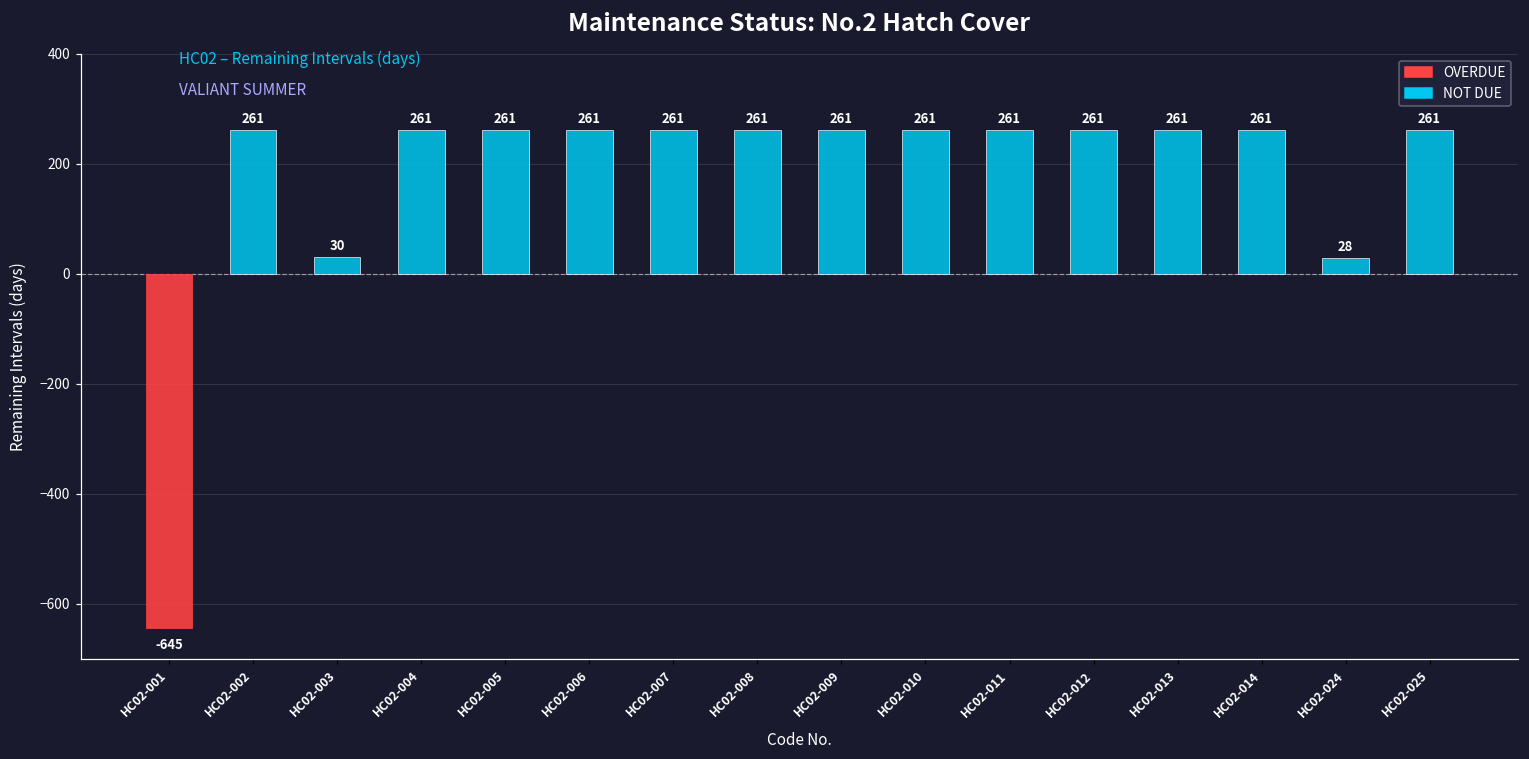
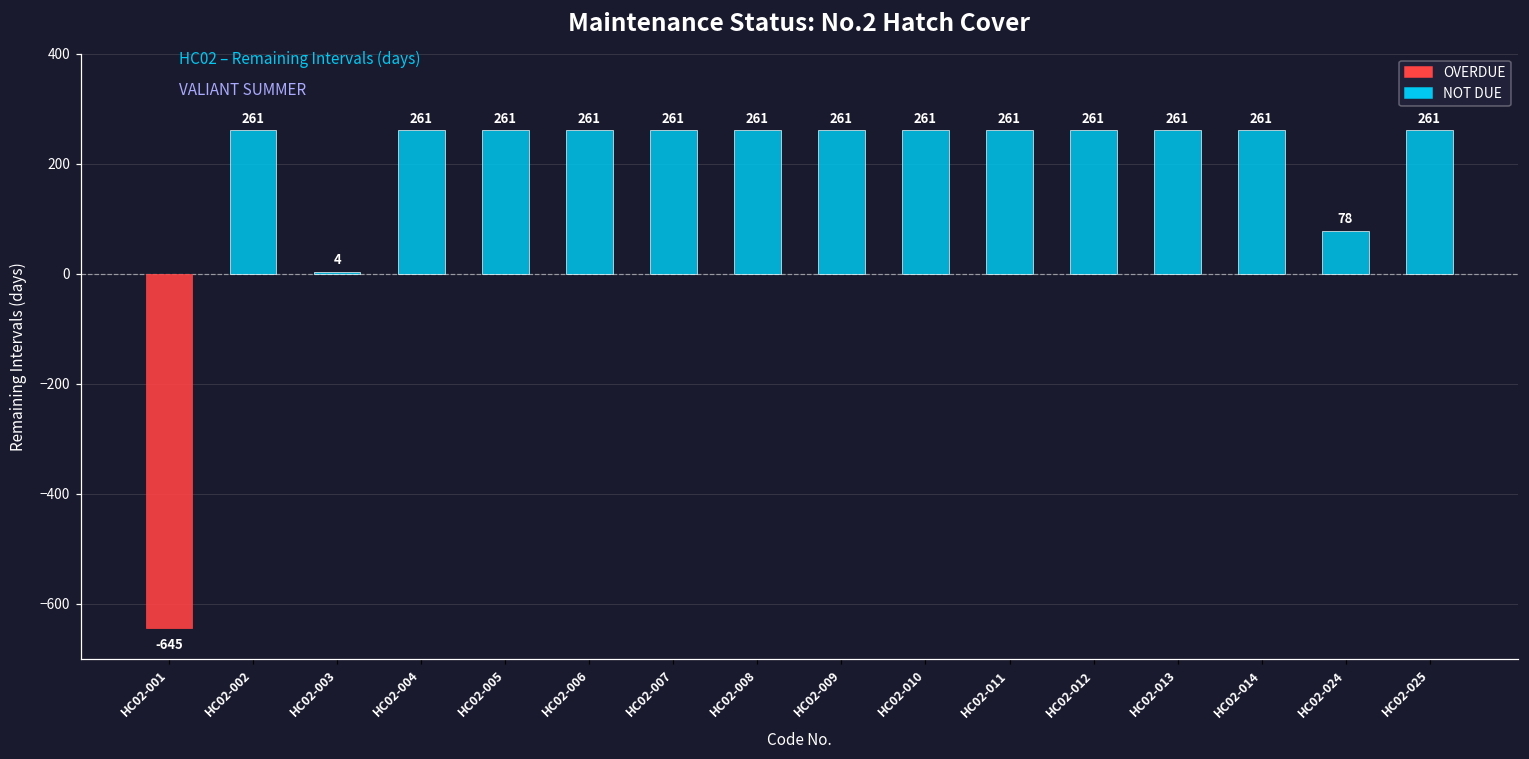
  {
    "HC02-001": -645,
    "HC02-002": 261,
-   "HC02-003": 30,
+   "HC02-003": 4,
    "HC02-004": 261,
    "HC02-005": 261,
    "HC02-006": 261,
    "HC02-007": 261,
    "HC02-008": 261,
    "HC02-009": 261,
    "HC02-010": 261,
    "HC02-011": 261,
    "HC02-012": 261,
    "HC02-013": 261,
    "HC02-014": 261,
-   "HC02-024": 28,
+   "HC02-024": 78,
    "HC02-025": 261
  }
